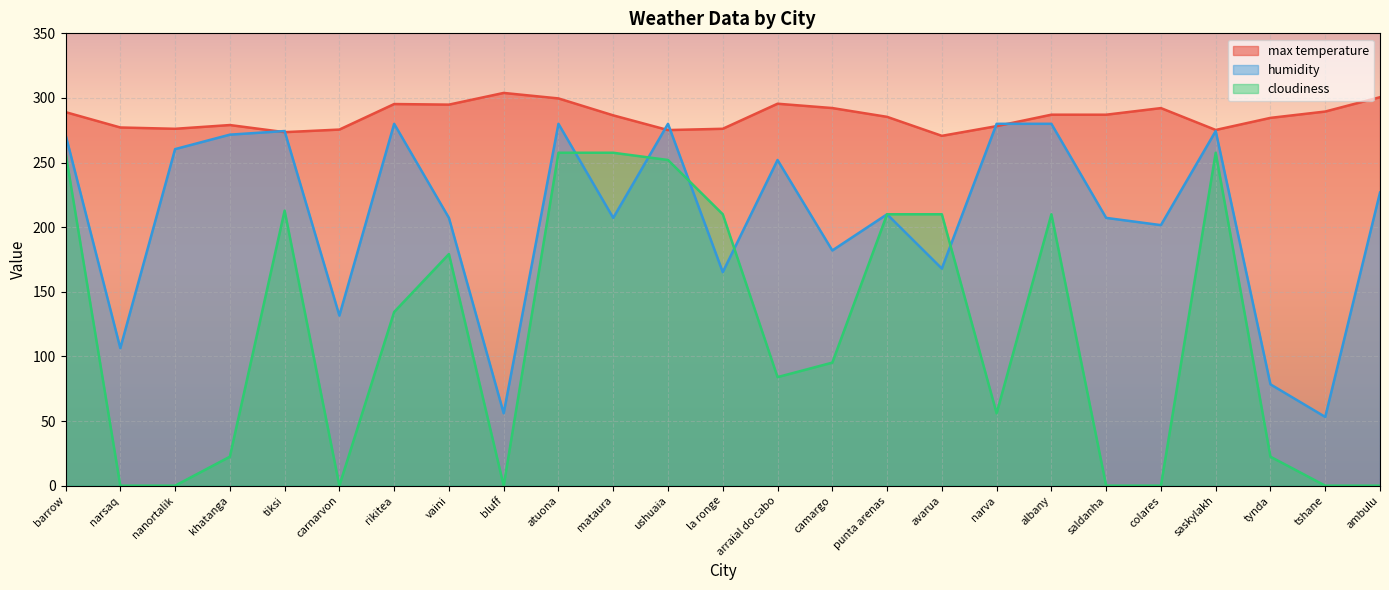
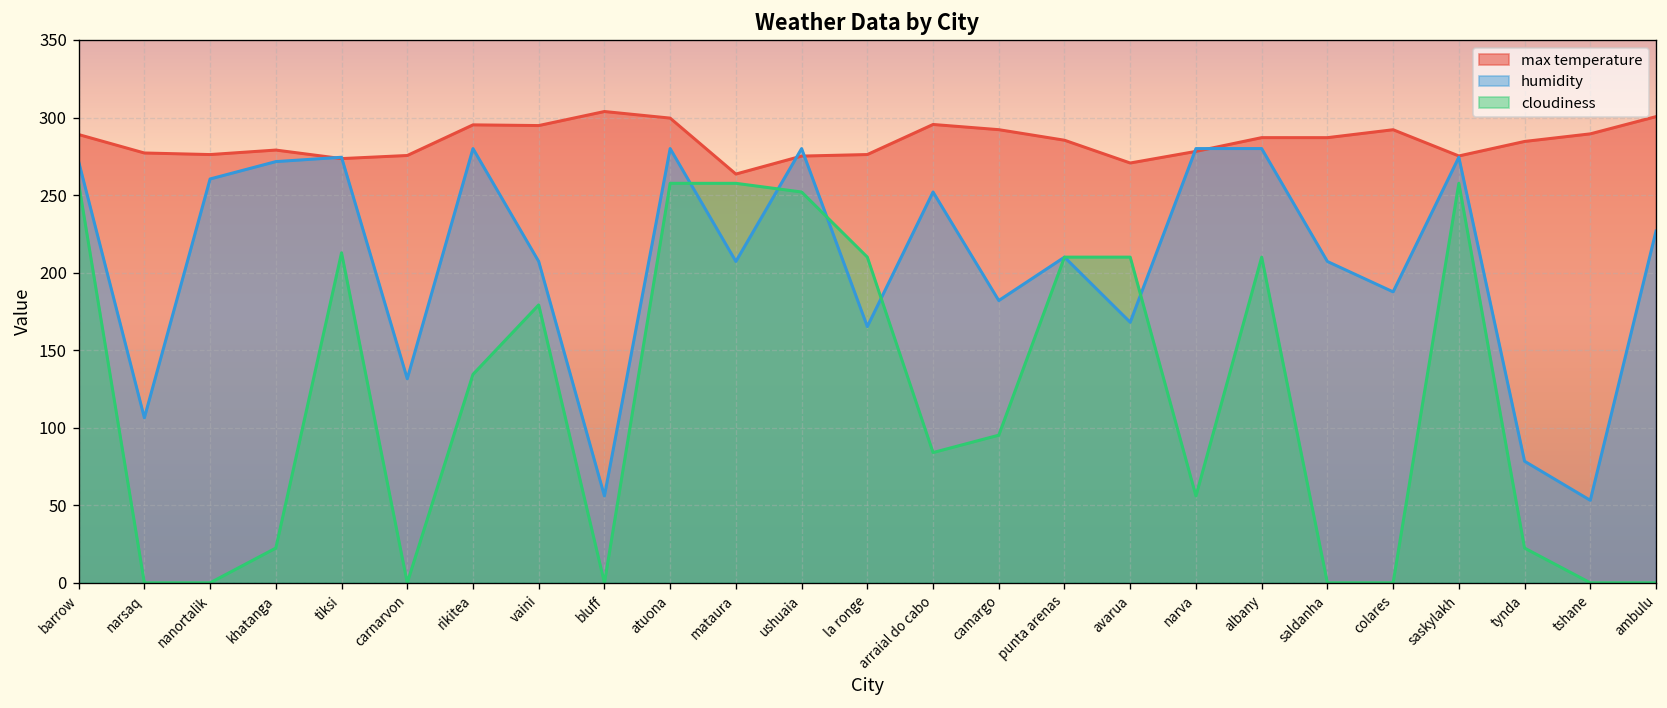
  {
    "max temperature": {
      "barrow": 289,
      "narsaq": 277,
      "nanortalik": 276,
      "khatanga": 279,
      "carnarvon": 276,
      "rikitea": 295,
      "vaini": 295,
      "bluff": 304,
      "atuona": 300,
-     "mataura": 287,
+     "mataura": 264,
      "ushuaia": 275,
      "la ronge": 276,
      "arraial do cabo": 296,
      "camargo": 292,
      "punta arenas": 285,
      "avarua": 271,
      "albany": 287,
      "saldanha": 287,
      "colares": 292,
      "tynda": 285,
      "tshane": 289,
      "ambulu": 301
    },
    "humidity": {
      "barrow": 272,
      "narsaq": 106,
      "nanortalik": 260,
      "khatanga": 272,
      "carnarvon": 132,
      "rikitea": 280,
      "vaini": 207,
      "bluff": 56,
      "atuona": 280,
      "mataura": 207,
      "ushuaia": 280,
      "la ronge": 165,
      "arraial do cabo": 252,
      "camargo": 182,
      "avarua": 168,
      "albany": 280,
      "saldanha": 207,
-     "colares": 202,
+     "colares": 188,
      "tynda": 78,
      "tshane": 53,
      "ambulu": 227
    },
    "cloudiness": {
      "barrow": 258,
      "narsaq": 0,
      "nanortalik": 0,
      "khatanga": 22,
      "tiksi": 213,
      "carnarvon": 0,
      "rikitea": 134,
      "vaini": 179,
      "bluff": 0,
      "atuona": 258,
      "mataura": 258,
      "ushuaia": 252,
      "la ronge": 210,
      "arraial do cabo": 84,
      "camargo": 95,
      "avarua": 210,
      "narva": 56,
      "albany": 210,
      "saldanha": 0,
      "colares": 0,
      "saskylakh": 258,
      "tynda": 22,
      "tshane": 0,
      "ambulu": 0
    }
  }
